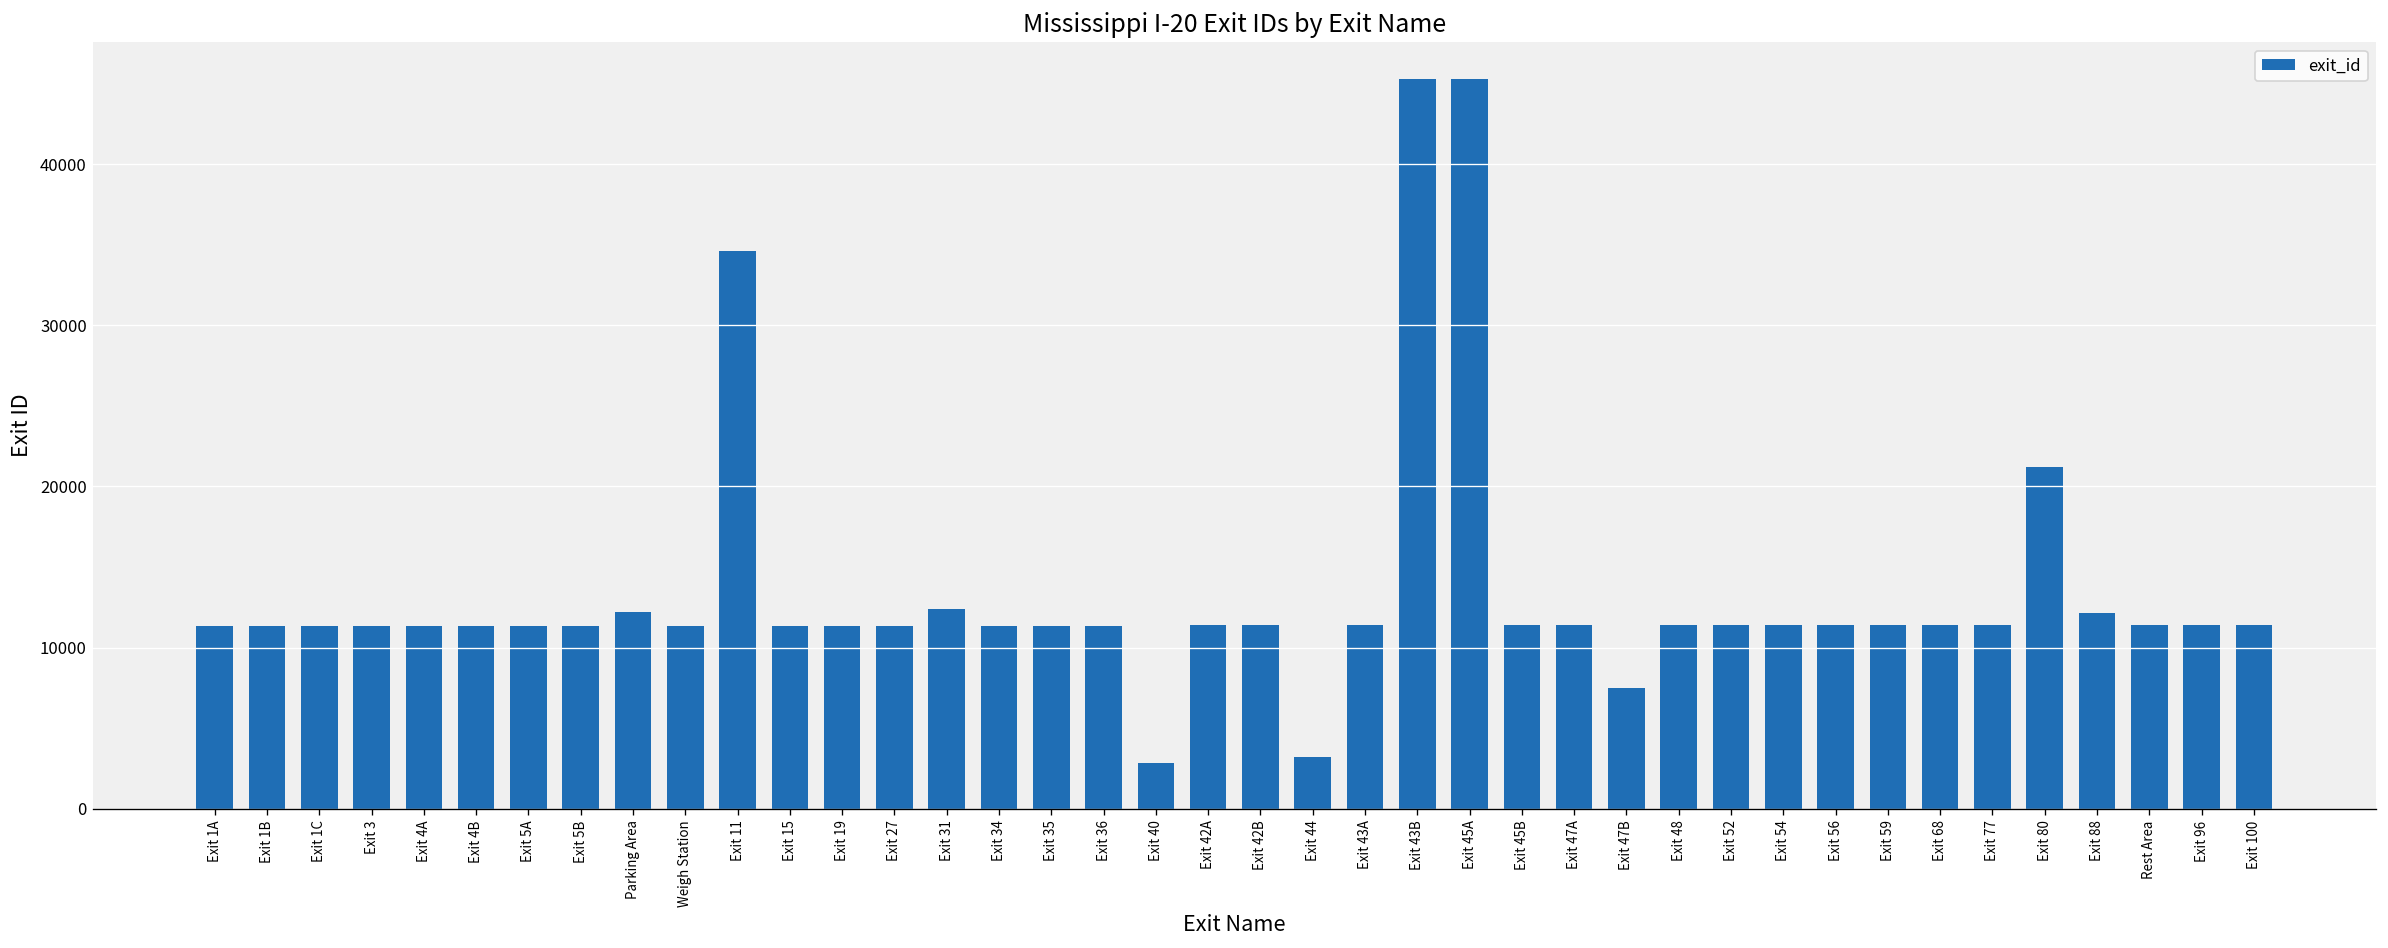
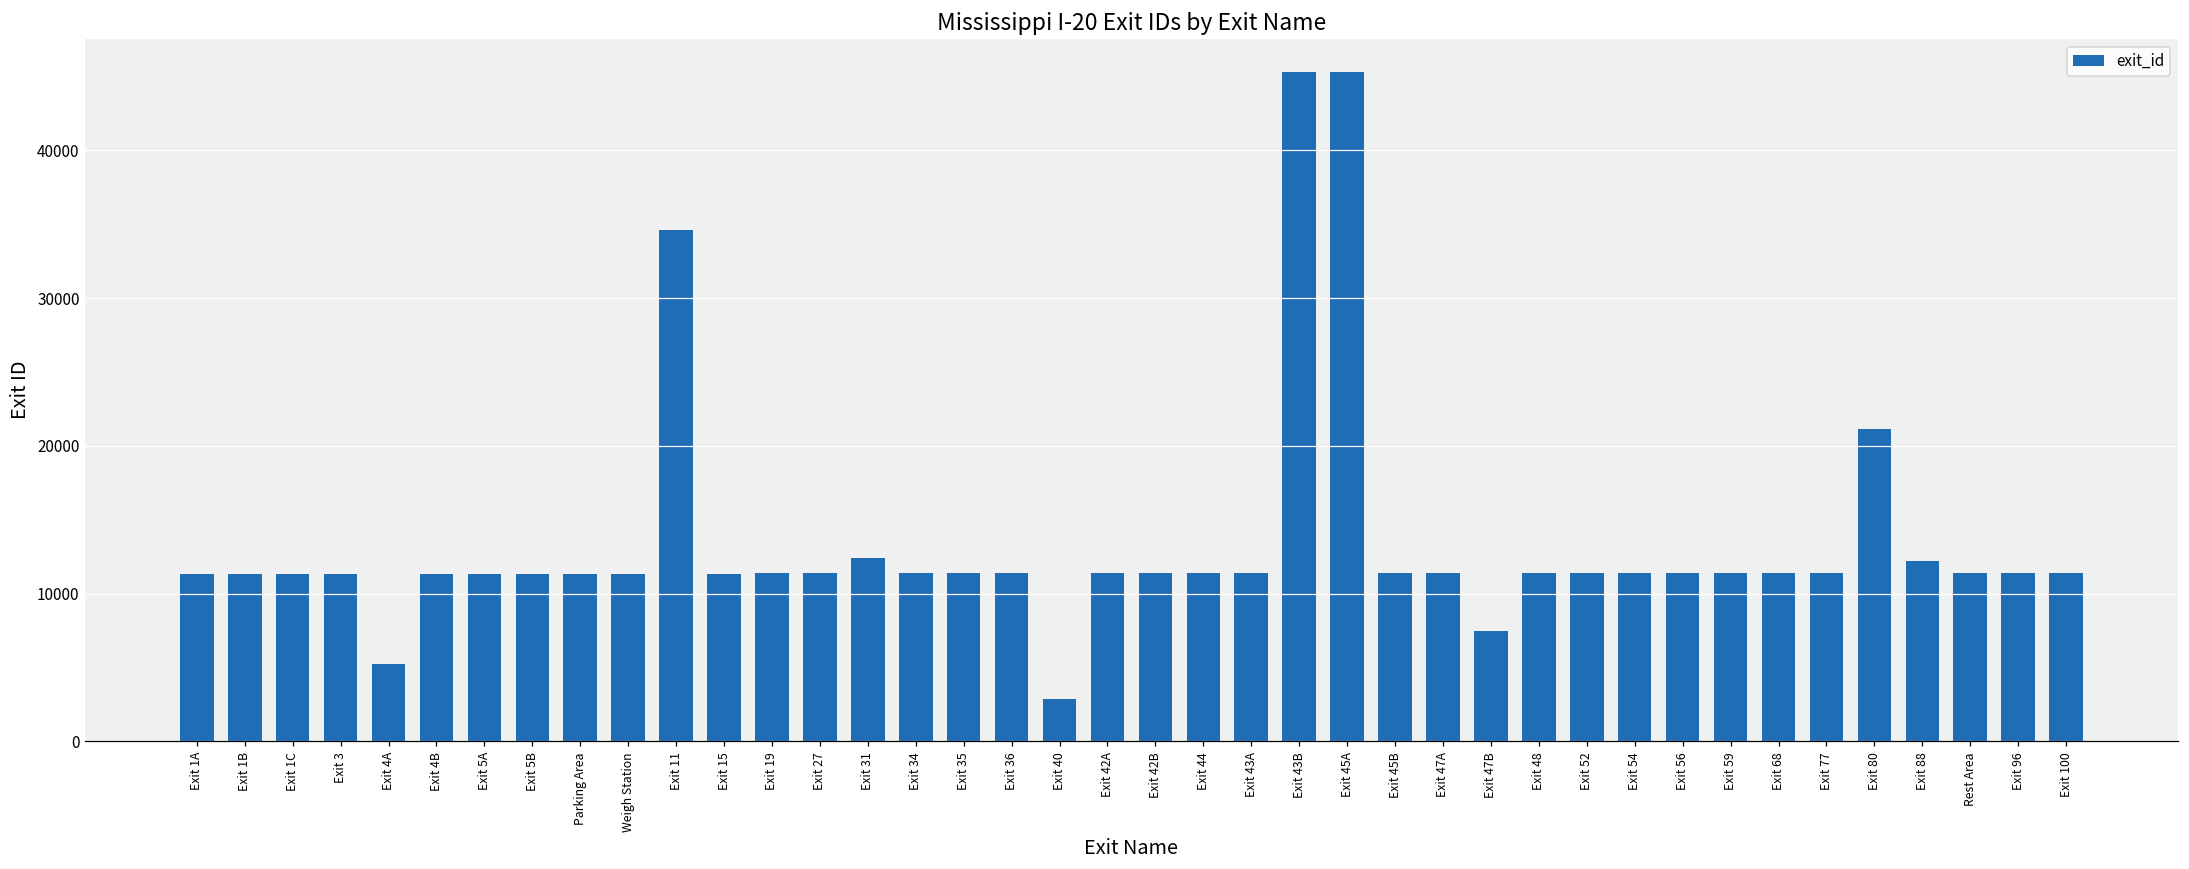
  {
    "Exit 1A": 11400,
    "Exit 1B": 11400,
    "Exit 1C": 11400,
    "Exit 3": 11400,
-   "Exit 4A": 11400,
+   "Exit 4A": 5200,
    "Exit 4B": 11400,
    "Exit 5A": 11400,
    "Exit 5B": 11400,
-   "Parking Area": 12200,
+   "Parking Area": 11400,
    "Weigh Station": 11400,
    "Exit 11": 34600,
    "Exit 15": 11400,
    "Exit 19": 11400,
    "Exit 27": 11400,
    "Exit 31": 12400,
    "Exit 34": 11400,
    "Exit 35": 11400,
    "Exit 36": 11400,
    "Exit 40": 2900,
    "Exit 42A": 11400,
    "Exit 42B": 11400,
-   "Exit 44": 3200,
+   "Exit 44": 11400,
    "Exit 43A": 11400,
    "Exit 43B": 45300,
    "Exit 45A": 45300,
    "Exit 45B": 11400,
    "Exit 47A": 11400,
    "Exit 47B": 7500,
    "Exit 48": 11400,
    "Exit 52": 11400,
    "Exit 54": 11400,
    "Exit 56": 11400,
    "Exit 59": 11400,
    "Exit 68": 11400,
    "Exit 77": 11400,
    "Exit 80": 21200,
    "Exit 88": 12200,
    "Rest Area": 11400,
    "Exit 96": 11400,
    "Exit 100": 11400
  }
